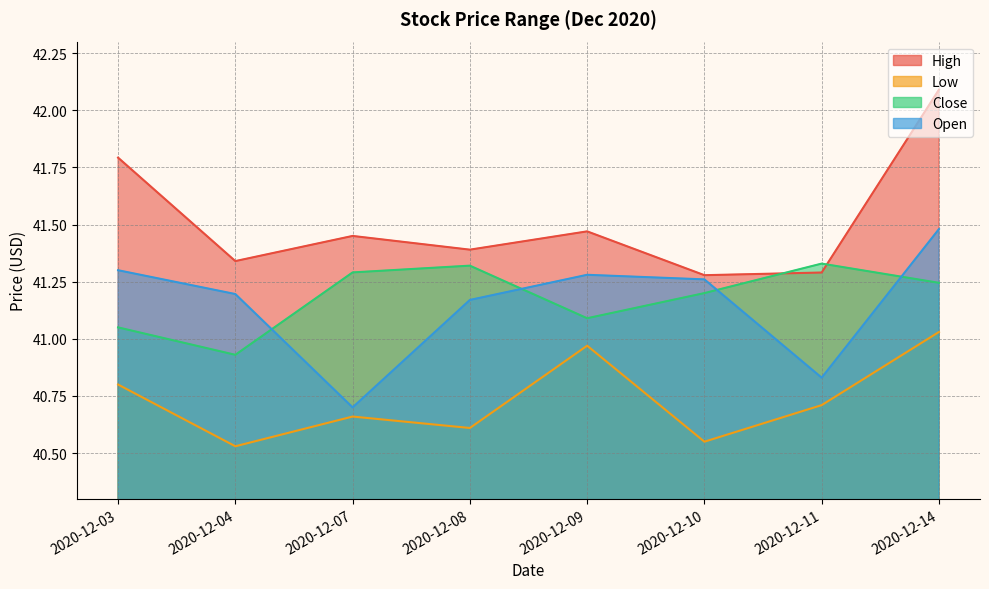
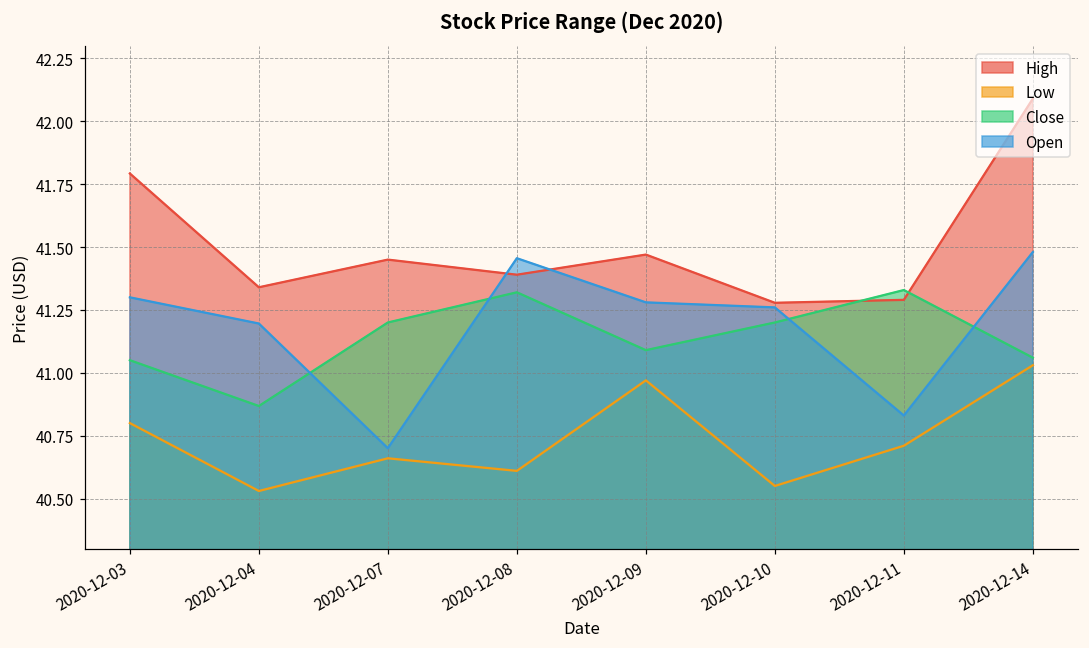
  {
    "High": {
      "2020-12-03": 41.79,
      "2020-12-04": 41.34,
      "2020-12-07": 41.45,
      "2020-12-08": 41.39,
      "2020-12-09": 41.47,
      "2020-12-10": 41.28,
      "2020-12-11": 41.29
    },
    "Low": {
      "2020-12-03": 40.80,
      "2020-12-04": 40.53,
      "2020-12-07": 40.66,
      "2020-12-08": 40.61,
      "2020-12-09": 40.97,
      "2020-12-10": 40.55,
      "2020-12-11": 40.71,
      "2020-12-14": 41.03
    },
    "Close": {
      "2020-12-03": 41.05,
-     "2020-12-04": 40.93,
-     "2020-12-07": 41.29,
+     "2020-12-04": 40.87,
+     "2020-12-07": 41.20,
      "2020-12-08": 41.32,
      "2020-12-09": 41.09,
      "2020-12-10": 41.20,
      "2020-12-11": 41.33,
-     "2020-12-14": 41.24
+     "2020-12-14": 41.06
    },
    "Open": {
      "2020-12-03": 41.30,
      "2020-12-04": 41.20,
      "2020-12-07": 40.70,
-     "2020-12-08": 41.17,
+     "2020-12-08": 41.46,
      "2020-12-09": 41.28,
      "2020-12-10": 41.26,
      "2020-12-11": 40.83,
      "2020-12-14": 41.48
    }
  }
